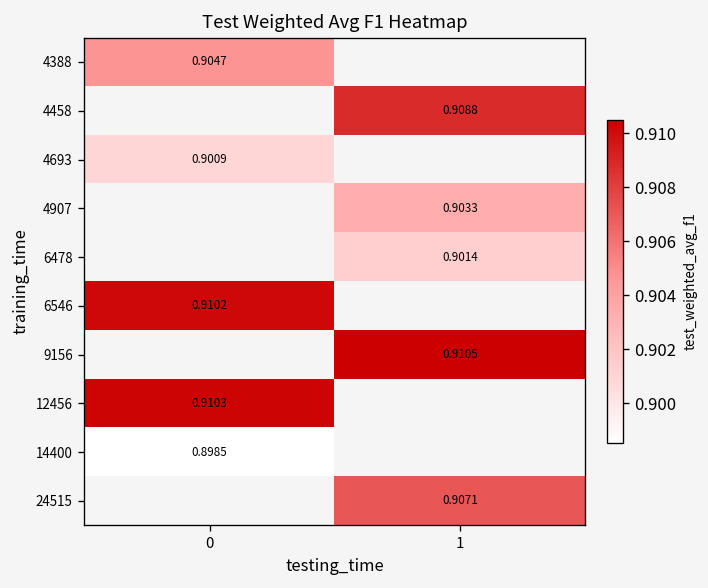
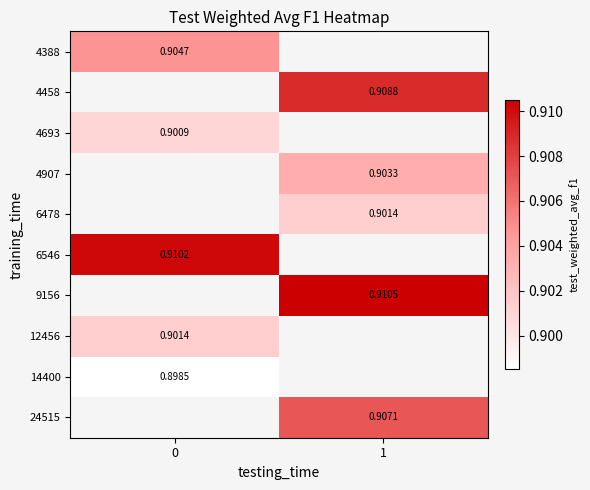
  {
    "4388": {
      "0": 0.9047
    },
    "4458": {
      "1": 0.9088
    },
    "4693": {
      "0": 0.9009
    },
    "4907": {
      "1": 0.9033
    },
    "6478": {
      "1": 0.9014
    },
    "6546": {
      "0": 0.9102
    },
    "9156": {
      "1": 0.9105
    },
    "12456": {
-     "0": 0.9103
+     "0": 0.9014
    },
    "14400": {
      "0": 0.8985
    },
    "24515": {
      "1": 0.9071
    }
  }
